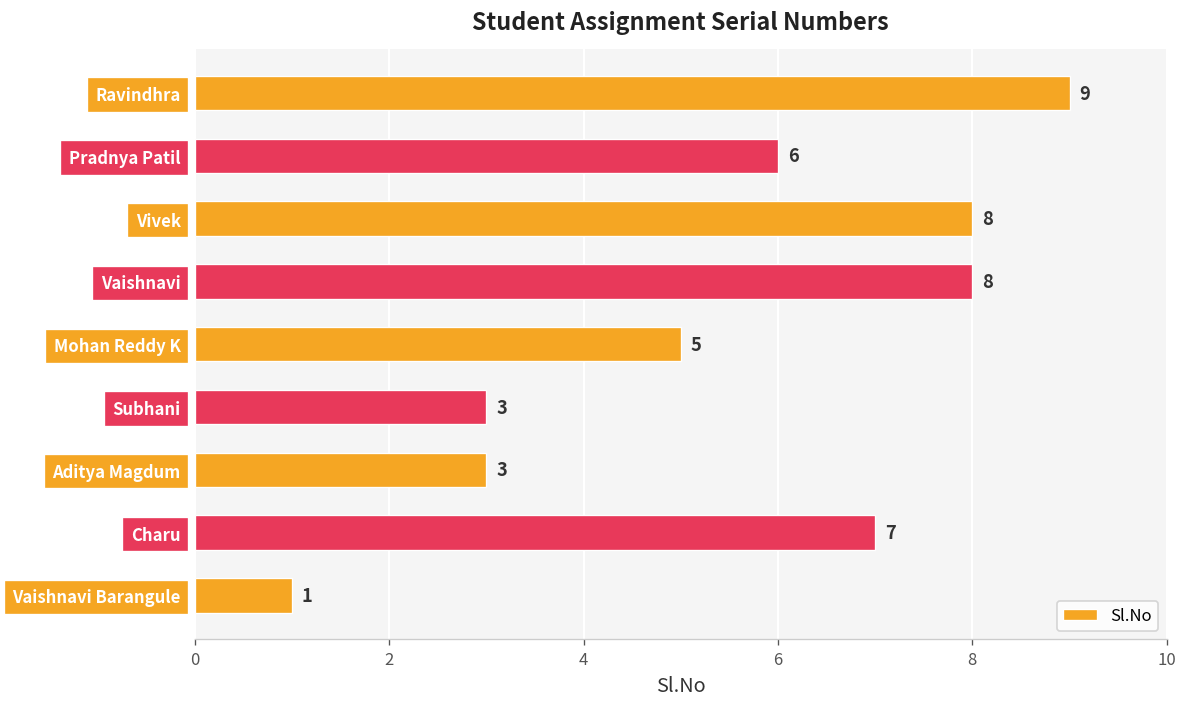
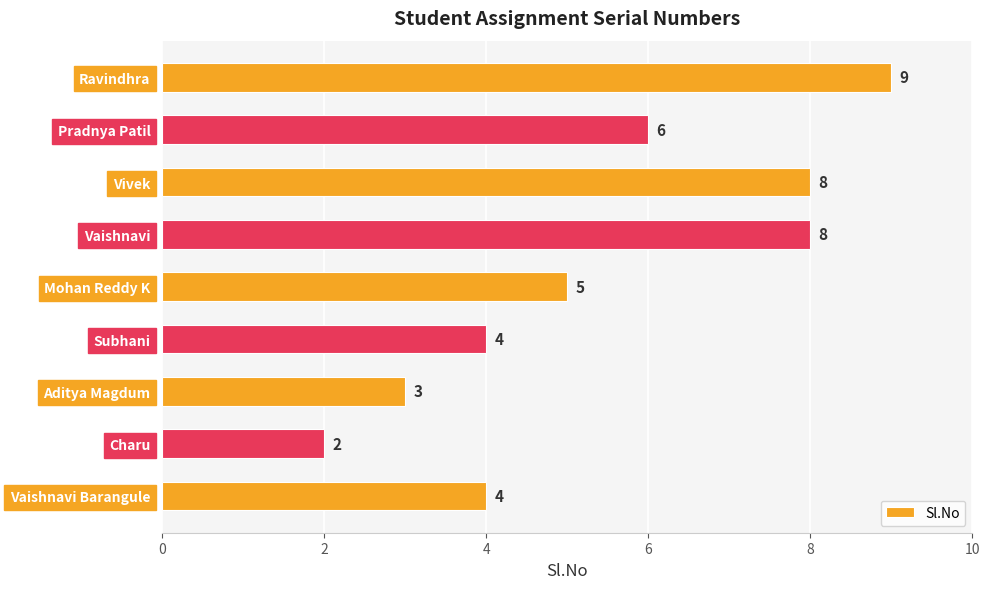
  {
    "Ravindhra": 9,
    "Pradnya Patil": 6,
    "Vivek": 8,
    "Vaishnavi": 8,
    "Mohan Reddy K": 5,
-   "Subhani": 3,
+   "Subhani": 4,
    "Aditya Magdum": 3,
-   "Charu": 7,
-   "Vaishnavi Barangule": 1
+   "Charu": 2,
+   "Vaishnavi Barangule": 4
  }
